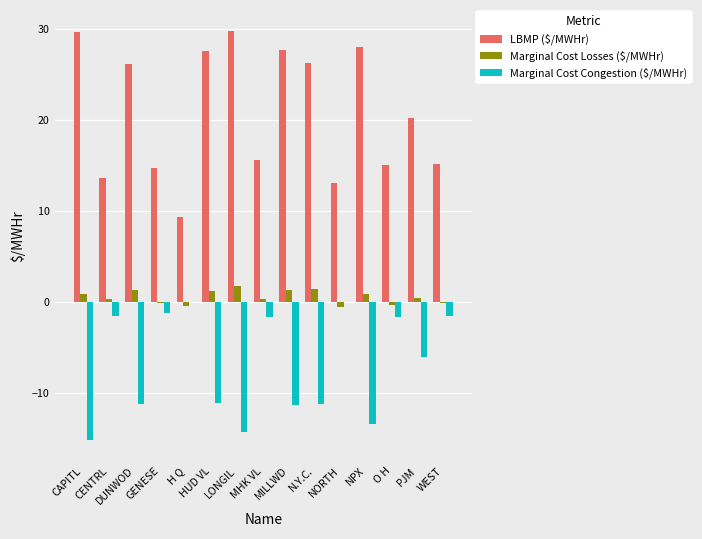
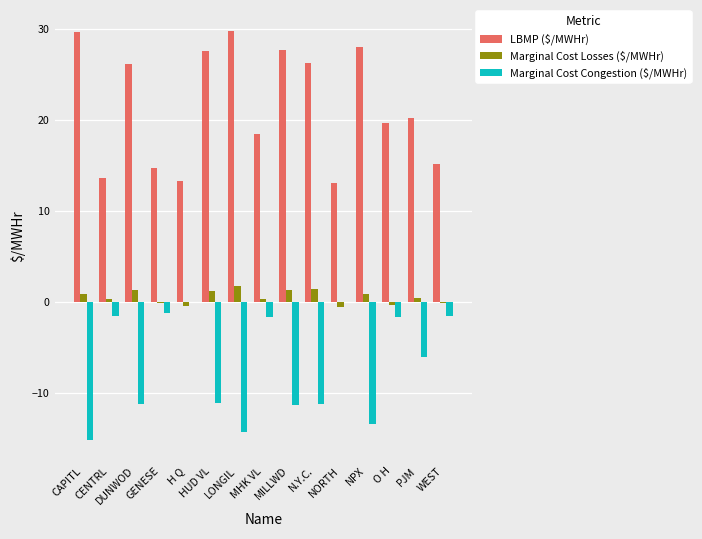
  {
    "LBMP ($/MWHr)": {
      "CAPITL": 30,
      "CENTRL": 14,
      "DUNWOD": 26,
      "GENESE": 15,
-     "H Q": 9,
+     "H Q": 13,
      "HUD VL": 28,
      "LONGIL": 30,
-     "MHK VL": 16,
+     "MHK VL": 18,
      "MILLWD": 28,
      "N.Y.C.": 26,
      "NORTH": 13,
      "NPX": 28,
-     "O H": 15,
+     "O H": 20,
      "PJM": 20,
      "WEST": 15
    },
    "Marginal Cost Losses ($/MWHr)": {
      "CAPITL": 1,
      "CENTRL": 0,
      "DUNWOD": 1,
      "H Q": 0,
      "HUD VL": 1,
      "LONGIL": 2,
      "MHK VL": 0,
      "MILLWD": 1,
      "N.Y.C.": 1,
      "NORTH": -1,
      "NPX": 1,
      "O H": 0,
      "PJM": 0
    },
    "Marginal Cost Congestion ($/MWHr)": {
      "CAPITL": -15,
      "CENTRL": -2,
      "DUNWOD": -11,
      "GENESE": -1,
      "H Q": 0,
      "HUD VL": -11,
      "LONGIL": -14,
      "MHK VL": -2,
      "MILLWD": -11,
      "N.Y.C.": -11,
      "NORTH": 0,
      "NPX": -13,
      "O H": -2,
      "PJM": -6,
      "WEST": -2
    }
  }
